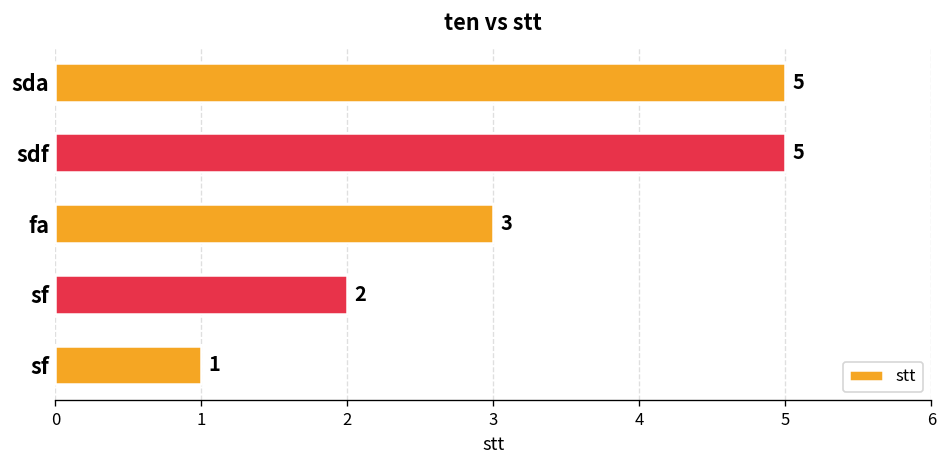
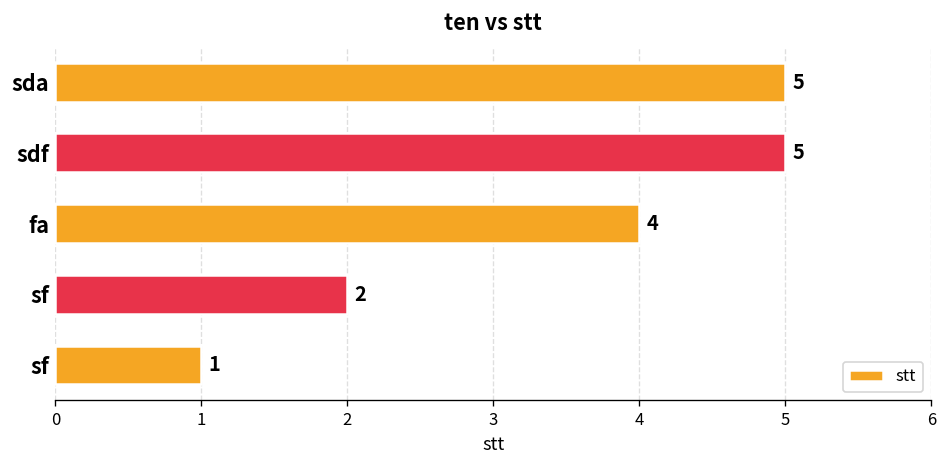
  {
    "sda": 5,
    "sdf": 5,
-   "fa": 3
+   "fa": 4
  }
